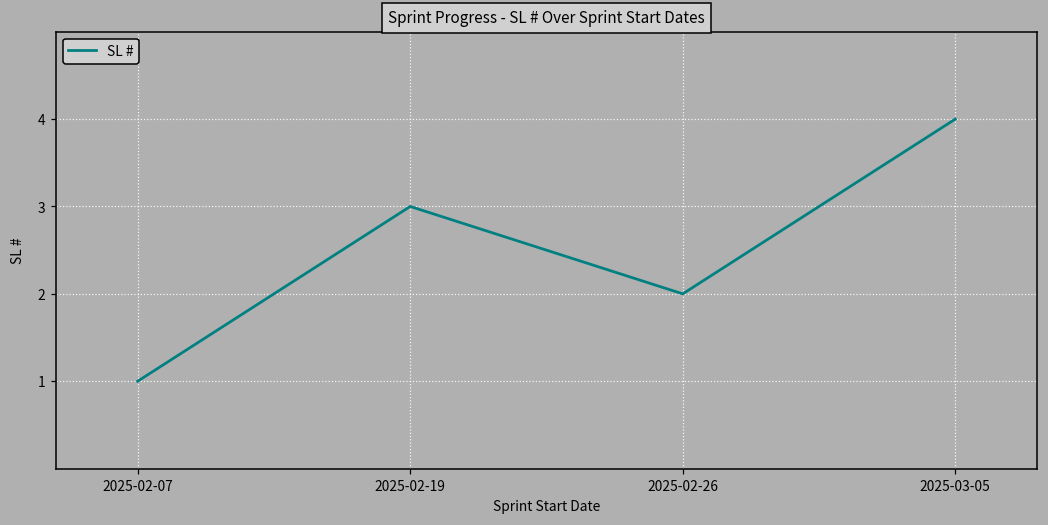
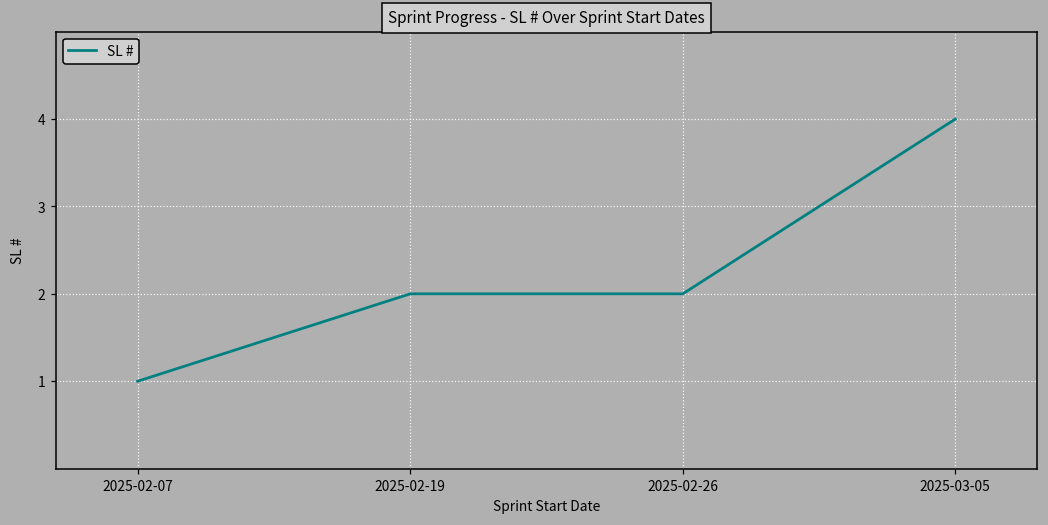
  {
    "2025-02-07": 1,
-   "2025-02-19": 3,
+   "2025-02-19": 2,
    "2025-02-26": 2,
    "2025-03-05": 4
  }
